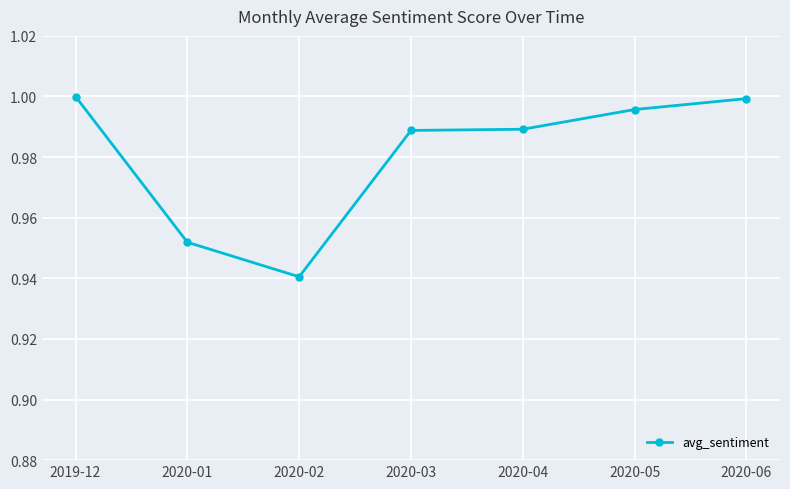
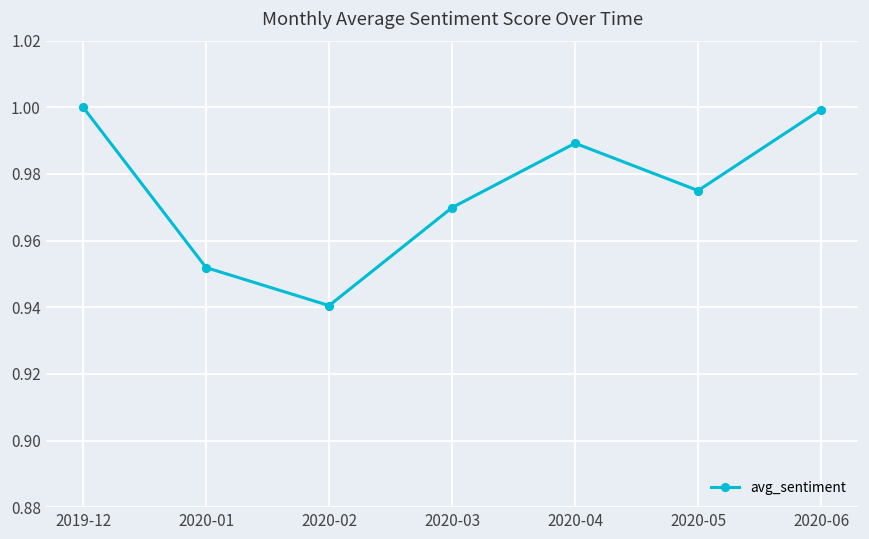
  {
    "2019-12": 1.000,
    "2020-01": 0.952,
    "2020-02": 0.941,
-   "2020-03": 0.989,
+   "2020-03": 0.970,
    "2020-04": 0.989,
-   "2020-05": 0.996,
+   "2020-05": 0.975,
    "2020-06": 0.999
  }
